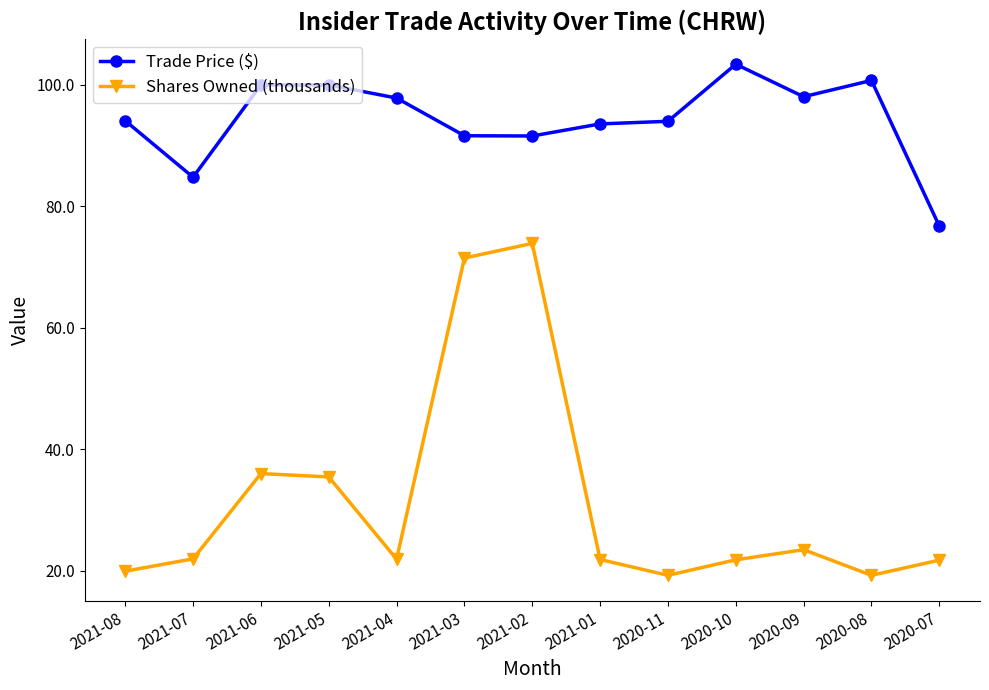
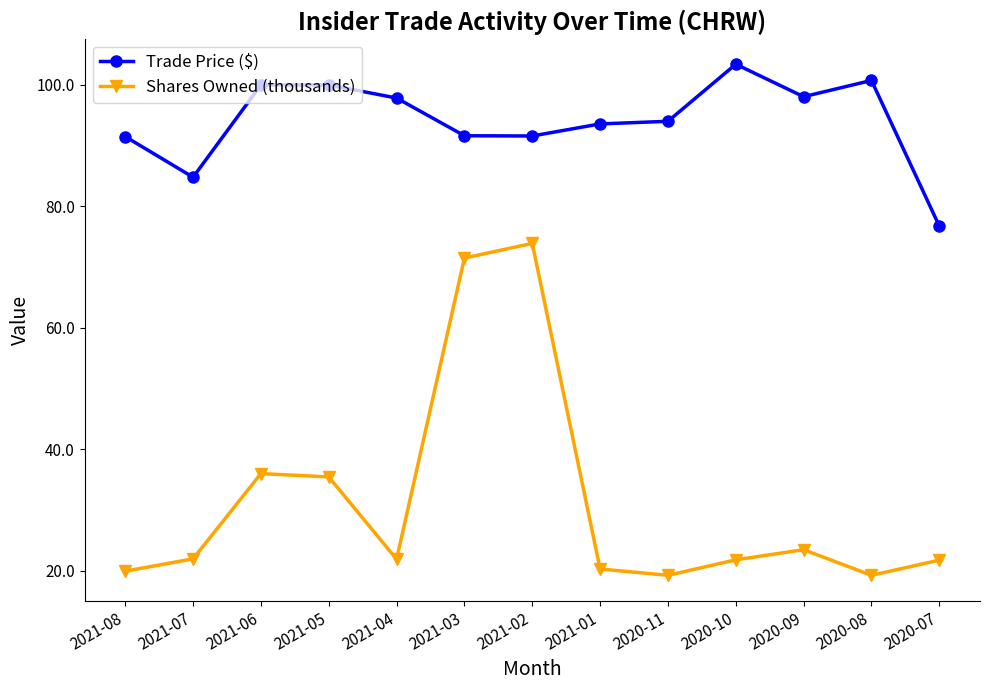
  {
    "Trade Price ($)": {
-     "2021-08": 94,
+     "2021-08": 91,
      "2021-07": 85,
      "2021-04": 98,
      "2021-03": 92,
      "2021-02": 92,
      "2021-01": 94,
      "2020-11": 94,
      "2020-10": 103,
      "2020-09": 98,
      "2020-08": 101,
      "2020-07": 77
    },
    "Shares Owned (thousands)": {
      "2021-08": 20,
      "2021-07": 22,
      "2021-06": 36,
      "2021-05": 35,
      "2021-04": 22,
      "2021-03": 71,
      "2021-02": 74,
-     "2021-01": 22,
+     "2021-01": 20,
      "2020-11": 19,
      "2020-10": 22,
      "2020-09": 23,
      "2020-08": 19,
      "2020-07": 22
    }
  }
